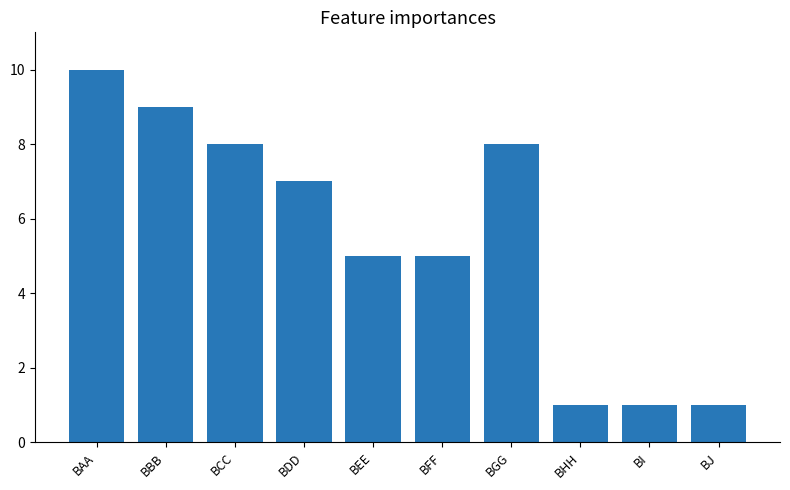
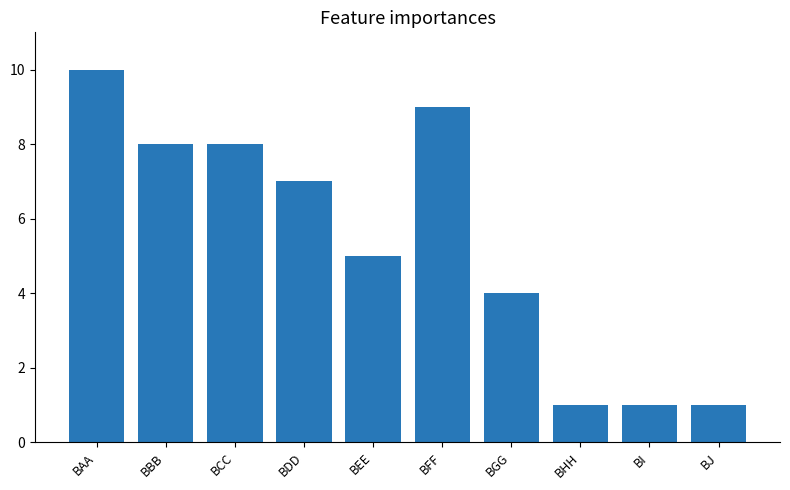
  {
    "BAA": 10,
-   "BBB": 9,
+   "BBB": 8,
    "BCC": 8,
    "BDD": 7,
    "BEE": 5,
-   "BFF": 5,
-   "BGG": 8,
+   "BFF": 9,
+   "BGG": 4,
    "BHH": 1,
    "BI": 1,
    "BJ": 1
  }
